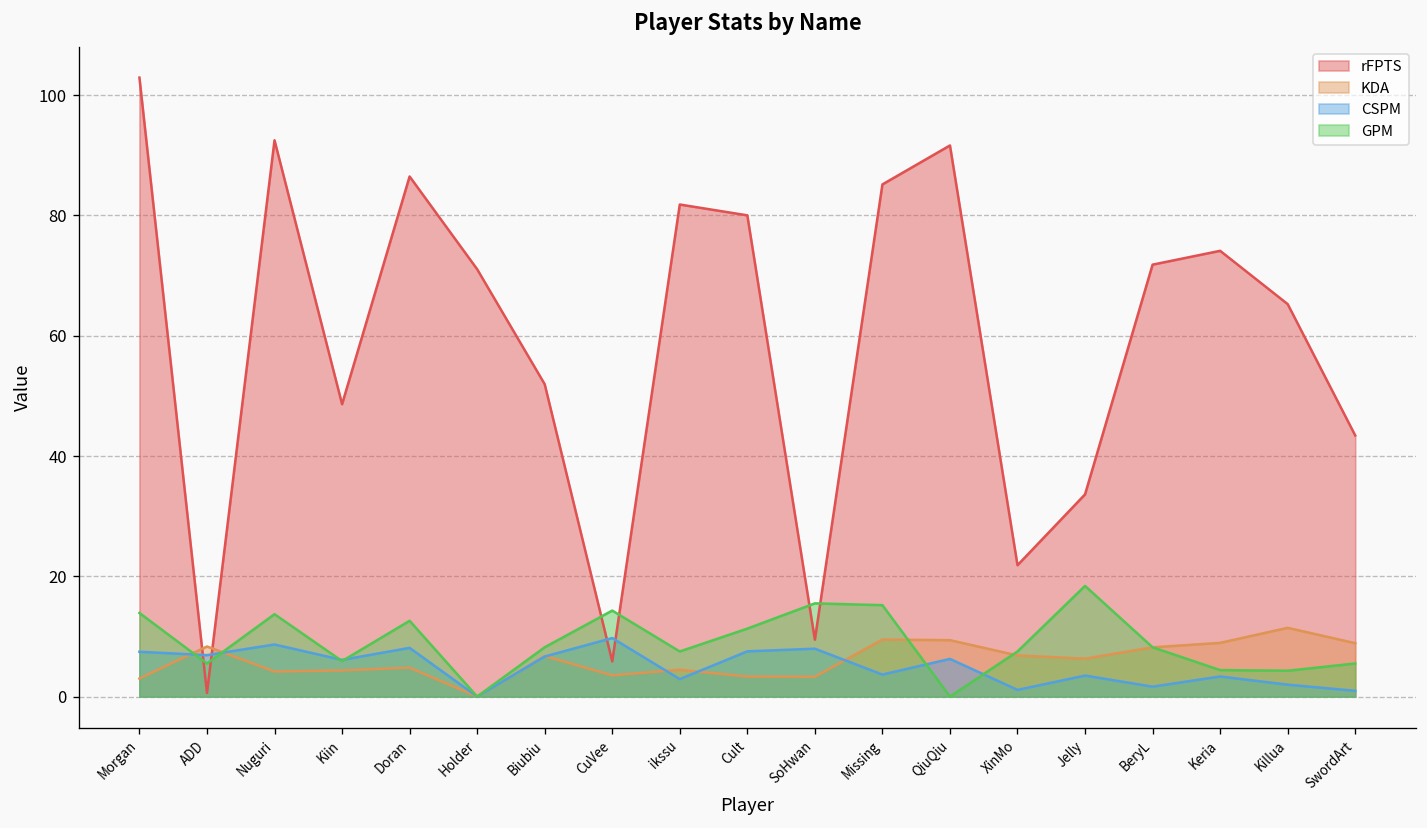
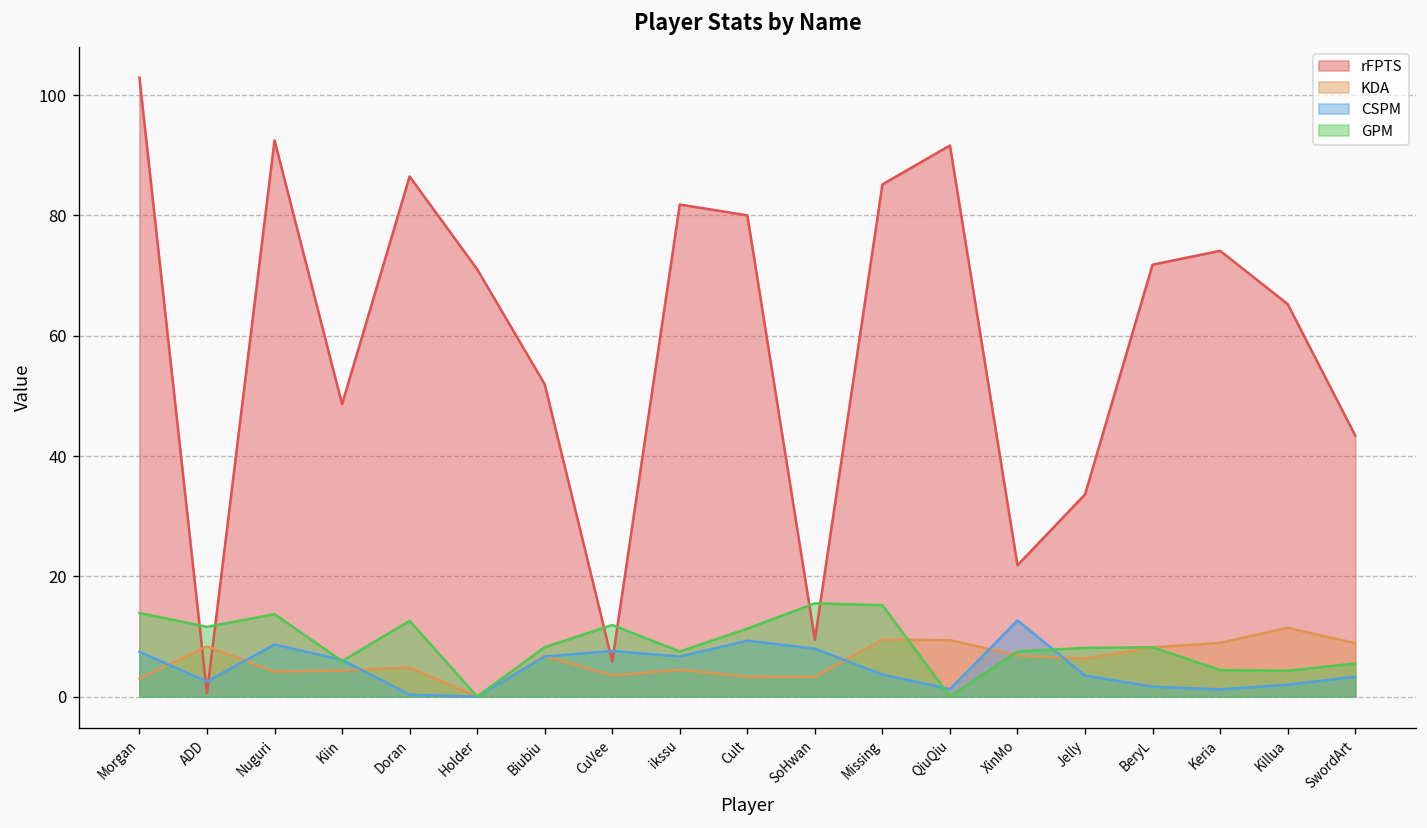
  {
    "CSPM": {
      "Morgan": 7,
-     "ADD": 7,
+     "ADD": 3,
      "Nuguri": 9,
-     "Doran": 8,
-     "CuVee": 10,
-     "ikssu": 3,
-     "Cult": 8,
+     "Doran": 0,
+     "CuVee": 8,
+     "ikssu": 7,
+     "Cult": 9,
      "SoHwan": 8,
      "Missing": 4,
-     "QiuQiu": 6,
-     "XinMo": 1,
+     "QiuQiu": 1,
+     "XinMo": 13,
      "Jelly": 3,
      "BeryL": 2,
-     "Keria": 3,
+     "Keria": 1,
      "Killua": 2,
-     "SwordArt": 1
+     "SwordArt": 3
    },
    "GPM": {
      "Morgan": 14,
-     "ADD": 6,
+     "ADD": 12,
      "Nuguri": 14,
      "Doran": 13,
      "Biubiu": 8,
-     "CuVee": 14,
+     "CuVee": 12,
      "ikssu": 8,
      "Cult": 11,
      "SoHwan": 16,
      "Missing": 15,
      "QiuQiu": 0,
      "XinMo": 8,
-     "Jelly": 18,
+     "Jelly": 8,
      "Keria": 4,
      "Killua": 4,
      "SwordArt": 6
    }
  }
